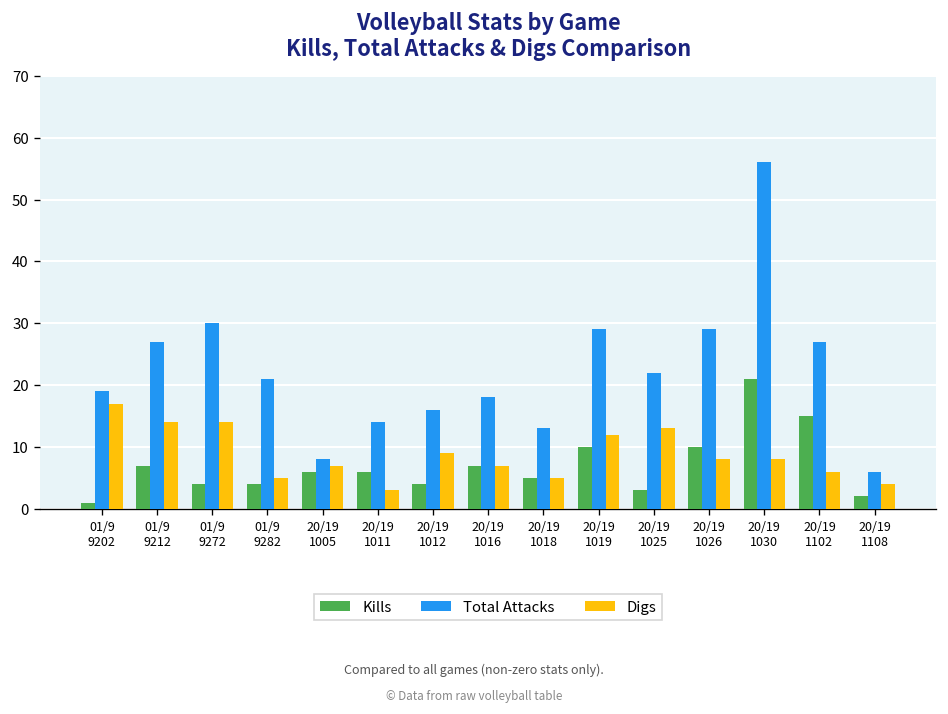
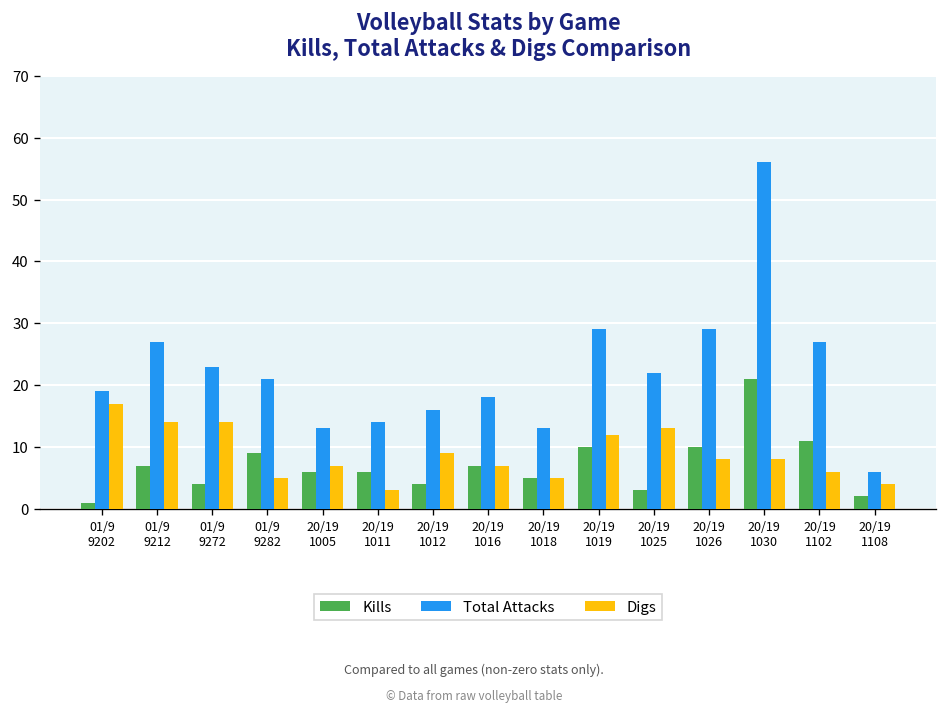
  {
    "Kills": {
      "01/9 9202": 1,
      "01/9 9212": 7,
      "01/9 9272": 4,
-     "01/9 9282": 4,
+     "01/9 9282": 9,
      "20/19 1005": 6,
      "20/19 1011": 6,
      "20/19 1012": 4,
      "20/19 1016": 7,
      "20/19 1018": 5,
      "20/19 1019": 10,
      "20/19 1025": 3,
      "20/19 1026": 10,
      "20/19 1030": 21,
-     "20/19 1102": 15,
+     "20/19 1102": 11,
      "20/19 1108": 2
    },
    "Total Attacks": {
      "01/9 9202": 19,
      "01/9 9212": 27,
-     "01/9 9272": 30,
+     "01/9 9272": 23,
      "01/9 9282": 21,
-     "20/19 1005": 8,
+     "20/19 1005": 13,
      "20/19 1011": 14,
      "20/19 1012": 16,
      "20/19 1016": 18,
      "20/19 1018": 13,
      "20/19 1019": 29,
      "20/19 1025": 22,
      "20/19 1026": 29,
      "20/19 1030": 56,
      "20/19 1102": 27,
      "20/19 1108": 6
    },
    "Digs": {
      "01/9 9202": 17,
      "01/9 9212": 14,
      "01/9 9272": 14,
      "01/9 9282": 5,
      "20/19 1005": 7,
      "20/19 1011": 3,
      "20/19 1012": 9,
      "20/19 1016": 7,
      "20/19 1018": 5,
      "20/19 1019": 12,
      "20/19 1025": 13,
      "20/19 1026": 8,
      "20/19 1030": 8,
      "20/19 1102": 6,
      "20/19 1108": 4
    }
  }
